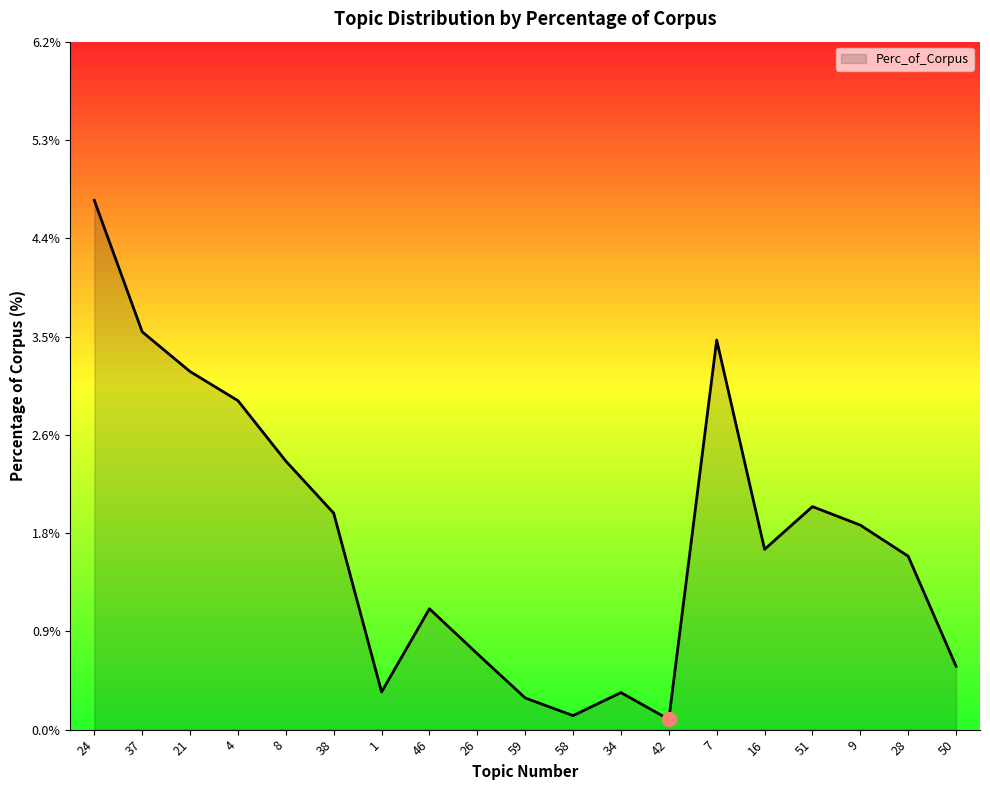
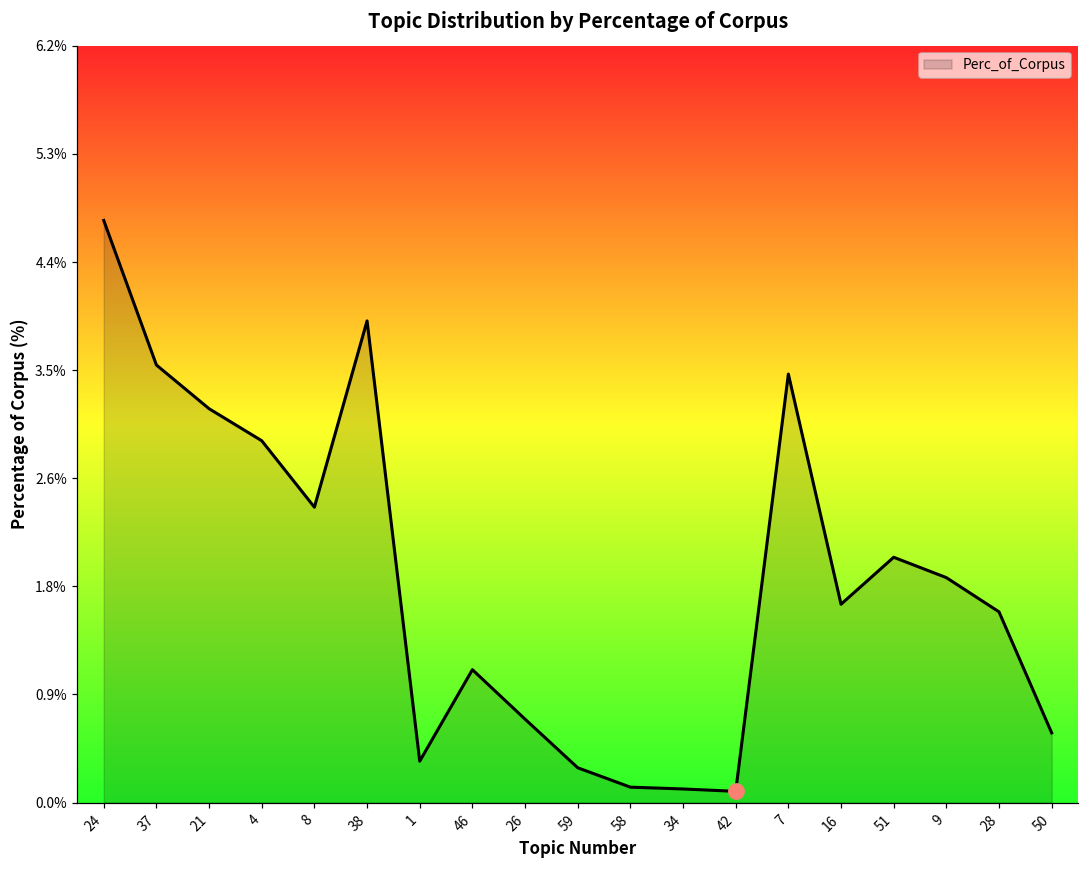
  {
    "Perc_of_Corpus": {
      "24": "4.74%",
      "37": "3.57%",
      "21": "3.21%",
      "4": "2.95%",
      "8": "2.41%",
-     "38": "1.94%",
+     "38": "3.93%",
      "1": "0.34%",
      "46": "1.08%",
      "26": "0.68%",
      "59": "0.28%",
      "58": "0.13%",
-     "34": "0.33%",
+     "34": "0.11%",
      "7": "3.49%",
      "16": "1.62%",
      "51": "2.00%",
      "9": "1.83%",
      "28": "1.55%",
      "50": "0.57%"
    }
  }
